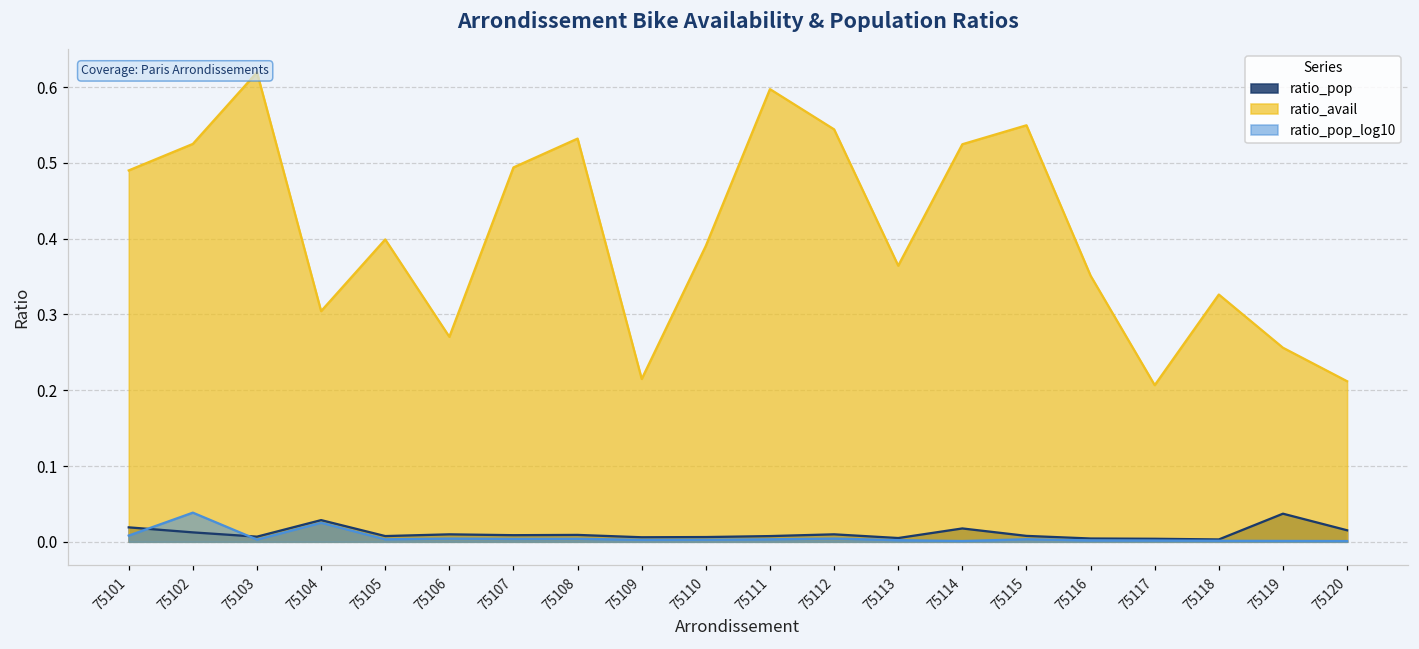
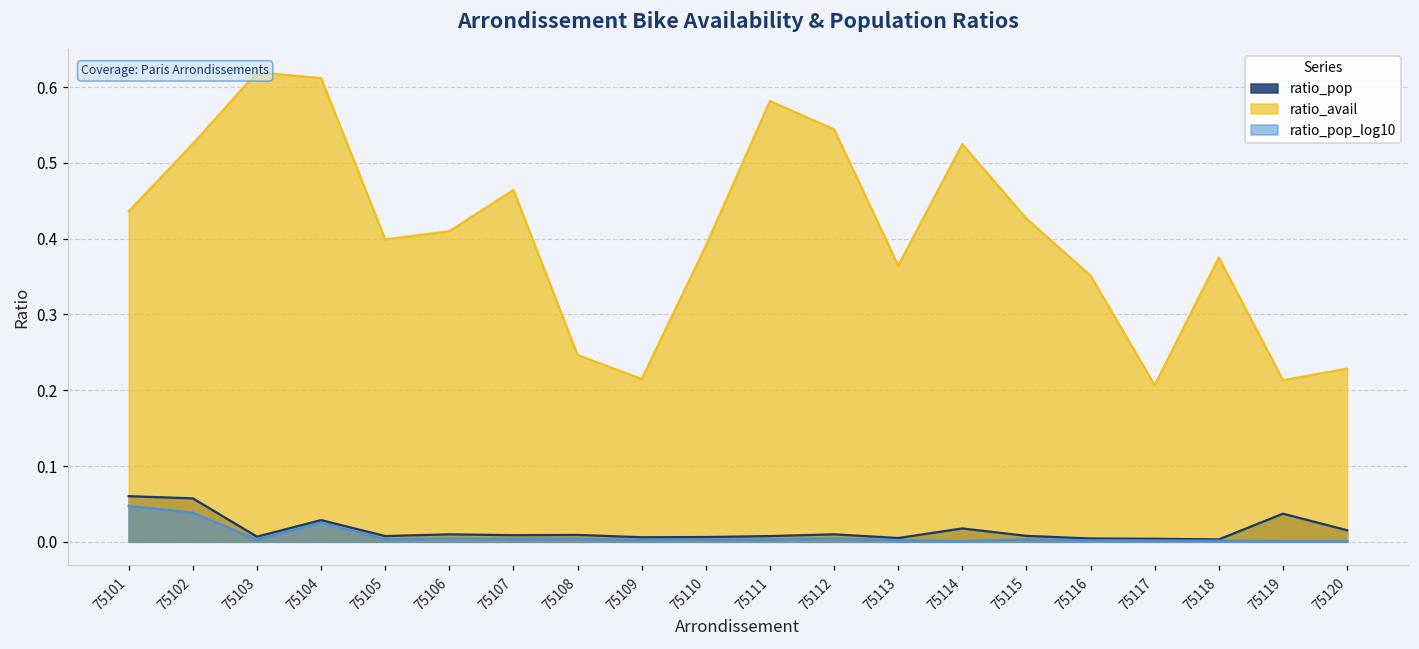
  {
    "ratio_pop": {
-     "75101": 0.02,
-     "75102": 0.01,
+     "75101": 0.06,
+     "75102": 0.06,
      "75103": 0.01,
      "75105": 0.01,
      "75106": 0.01,
      "75107": 0.01,
      "75108": 0.01,
      "75111": 0.01,
      "75112": 0.01,
      "75114": 0.02,
      "75115": 0.01,
      "75119": 0.04,
      "75120": 0.02
    },
    "ratio_avail": {
-     "75101": 0.49,
+     "75101": 0.44,
      "75102": 0.53,
-     "75104": 0.30,
+     "75104": 0.61,
      "75105": 0.40,
-     "75106": 0.27,
-     "75107": 0.49,
-     "75108": 0.53,
+     "75106": 0.41,
+     "75107": 0.46,
+     "75108": 0.25,
      "75109": 0.21,
      "75110": 0.39,
-     "75111": 0.60,
+     "75111": 0.58,
      "75112": 0.54,
      "75113": 0.36,
      "75114": 0.52,
-     "75115": 0.55,
+     "75115": 0.43,
      "75116": 0.35,
      "75117": 0.21,
-     "75118": 0.33,
-     "75119": 0.26,
-     "75120": 0.21
+     "75118": 0.38,
+     "75119": 0.21,
+     "75120": 0.23
    },
    "ratio_pop_log10": {
-     "75101": 0.01,
+     "75101": 0.05,
      "75102": 0.04,
      "75103": 0.00,
      "75105": 0.00,
      "75106": 0.00,
      "75107": 0.00,
      "75108": 0.00,
      "75111": 0.00,
      "75112": 0.00,
      "75114": 0.00,
      "75115": 0.00,
      "75119": 0.00,
      "75120": 0.00
    }
  }
